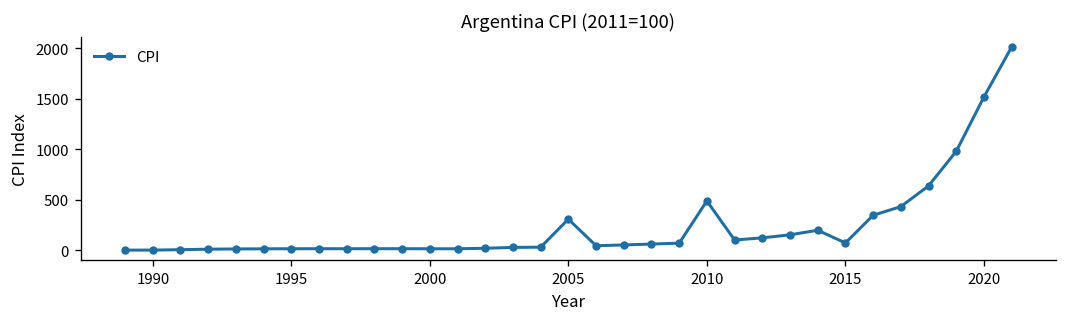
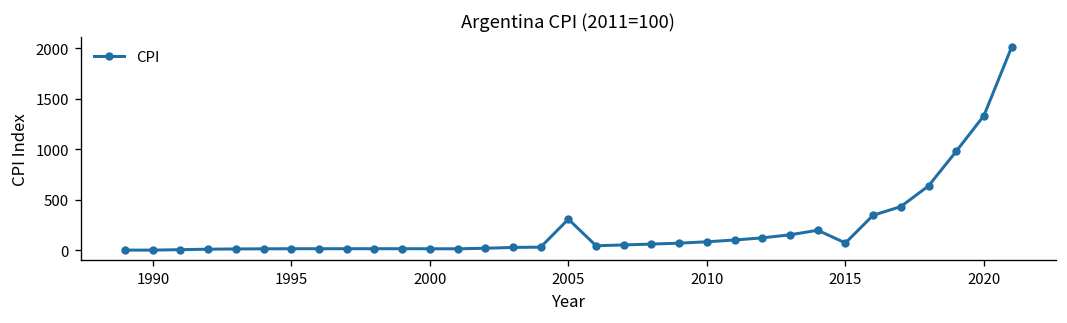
  {
    "1990": 0,
    "1995": 0,
    "2000": 0,
    "2005": 300,
-   "2010": 500,
+   "2010": 100,
    "2015": 100,
-   "2020": 1500
+   "2020": 1300
  }
